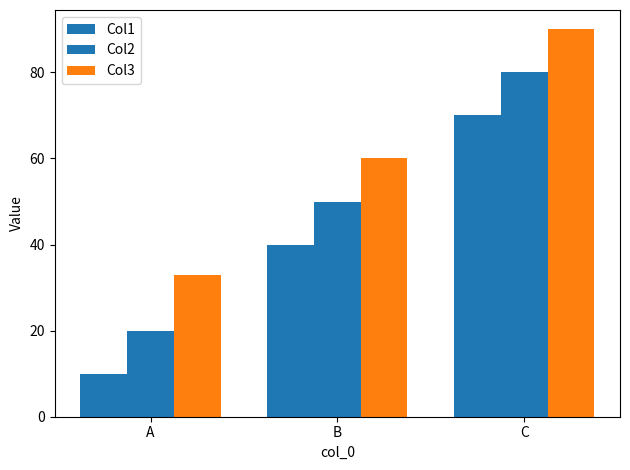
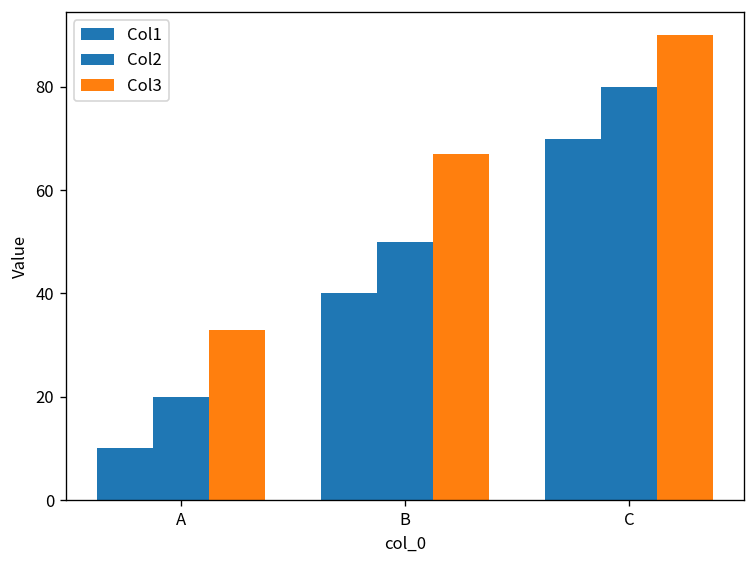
  {
    "Col3": {
      "A": 33,
-     "B": 60,
+     "B": 67,
      "C": 90
    }
  }
